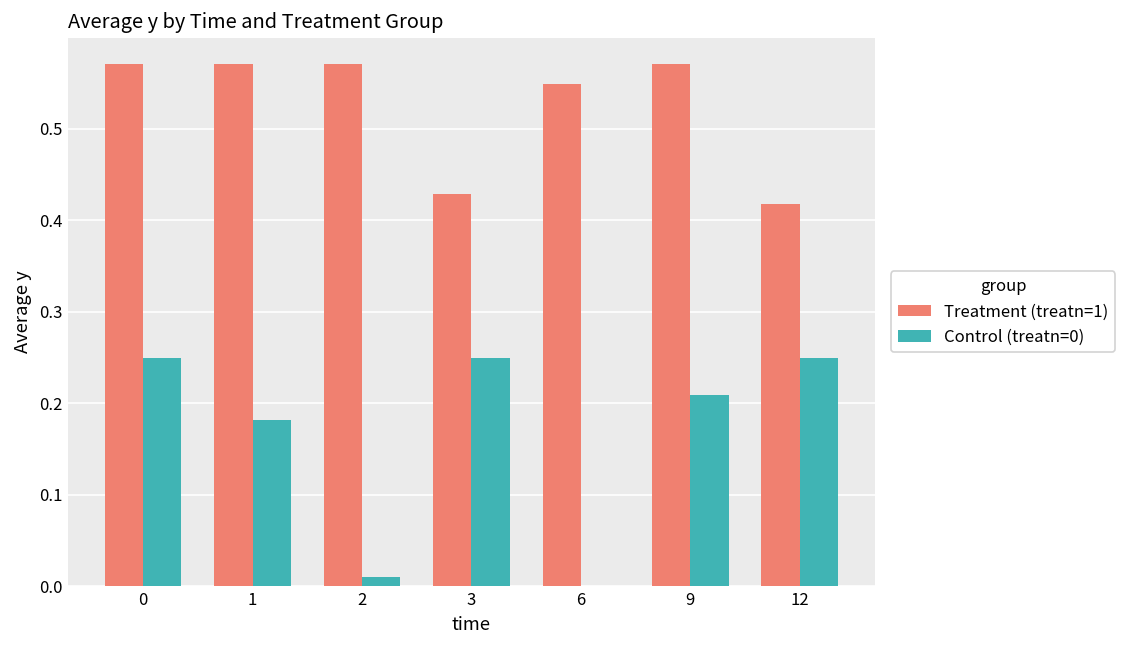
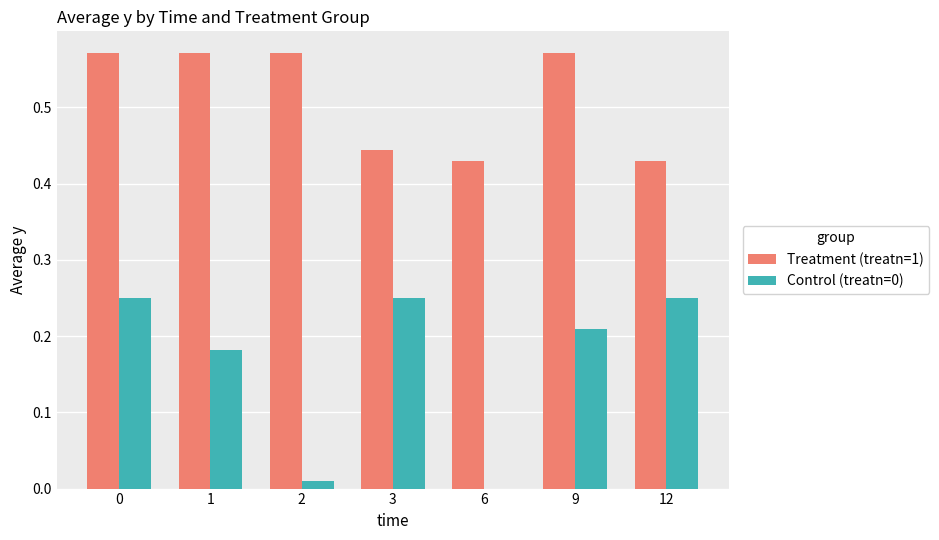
  {
    "Treatment (treatn=1)": {
      "0": 0.57,
      "1": 0.57,
      "2": 0.57,
-     "3": 0.43,
-     "6": 0.55,
+     "3": 0.44,
+     "6": 0.43,
      "9": 0.57,
-     "12": 0.42
+     "12": 0.43
    },
    "Control (treatn=0)": {
      "0": 0.25,
      "1": 0.18,
      "2": 0.01,
      "3": 0.25,
      "6": 0.00,
      "9": 0.21,
      "12": 0.25
    }
  }
